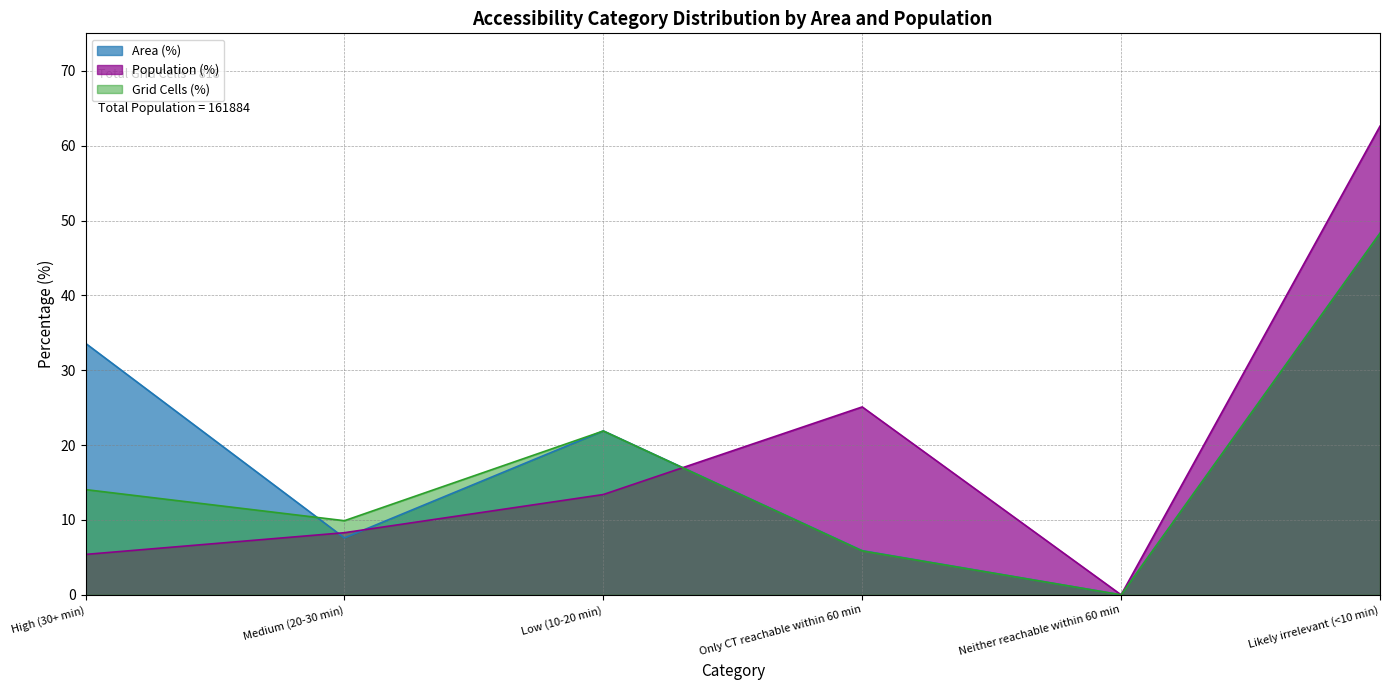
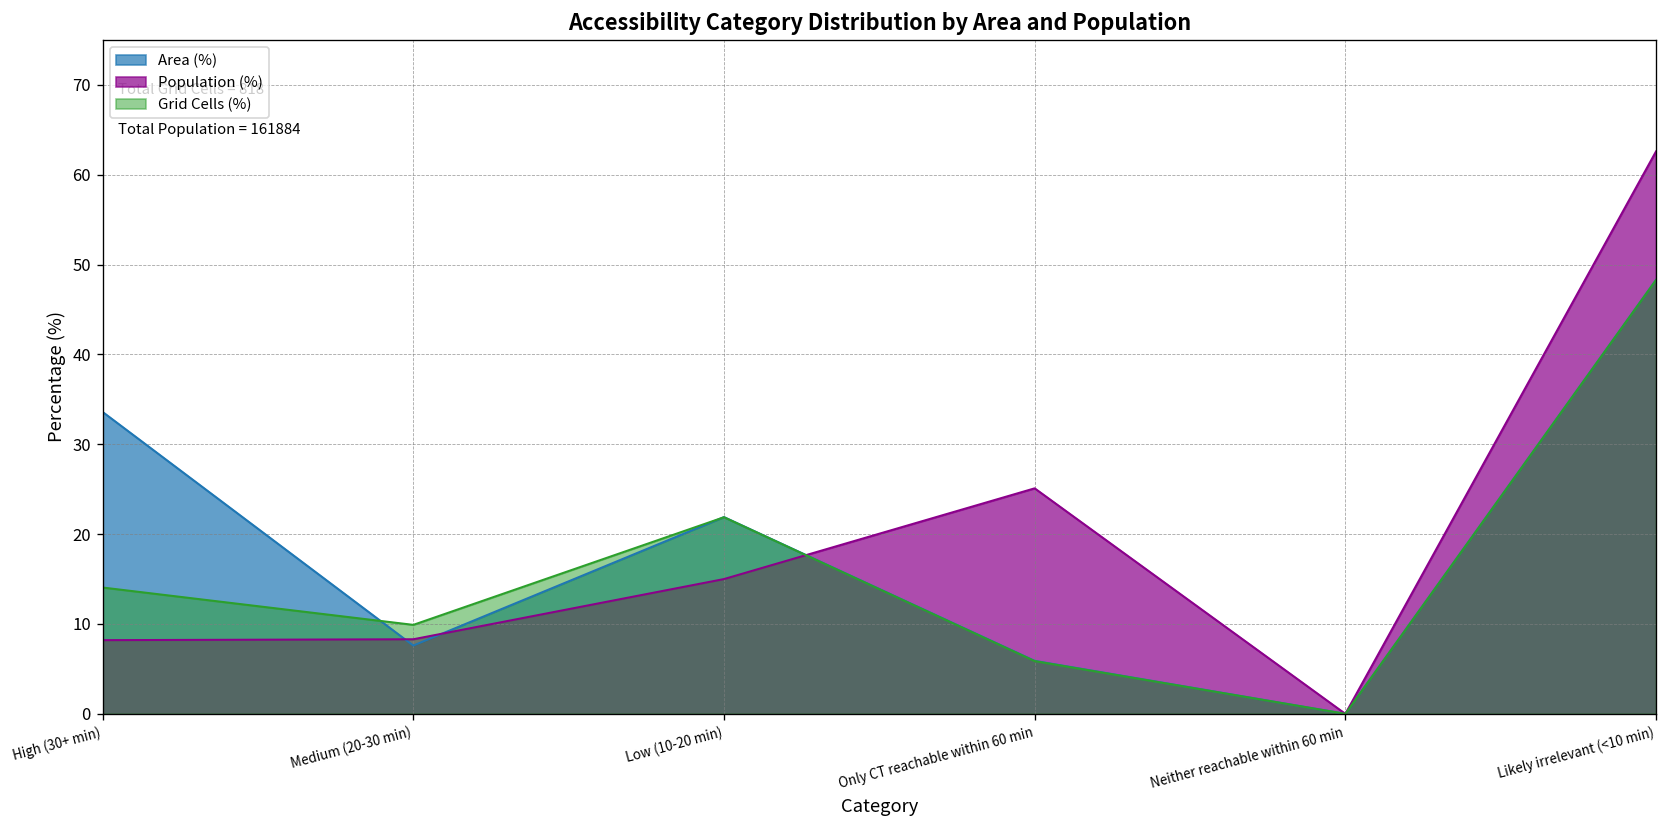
  {
    "Area (%)": {
      "High (30+ min)": 34,
      "Medium (20-30 min)": 8
    },
    "Population (%)": {
-     "High (30+ min)": 5,
+     "High (30+ min)": 8,
      "Medium (20-30 min)": 8,
-     "Low (10-20 min)": 13,
+     "Low (10-20 min)": 15,
      "Only CT reachable within 60 min": 25,
      "Likely irrelevant (<10 min)": 63
    },
    "Grid Cells (%)": {
      "High (30+ min)": 14,
      "Medium (20-30 min)": 10
    }
  }
